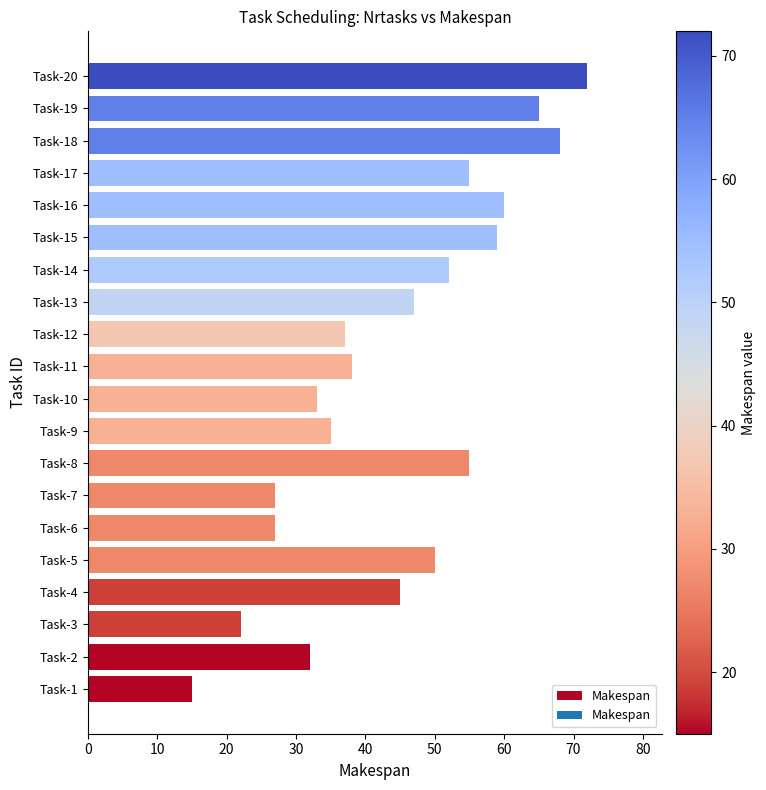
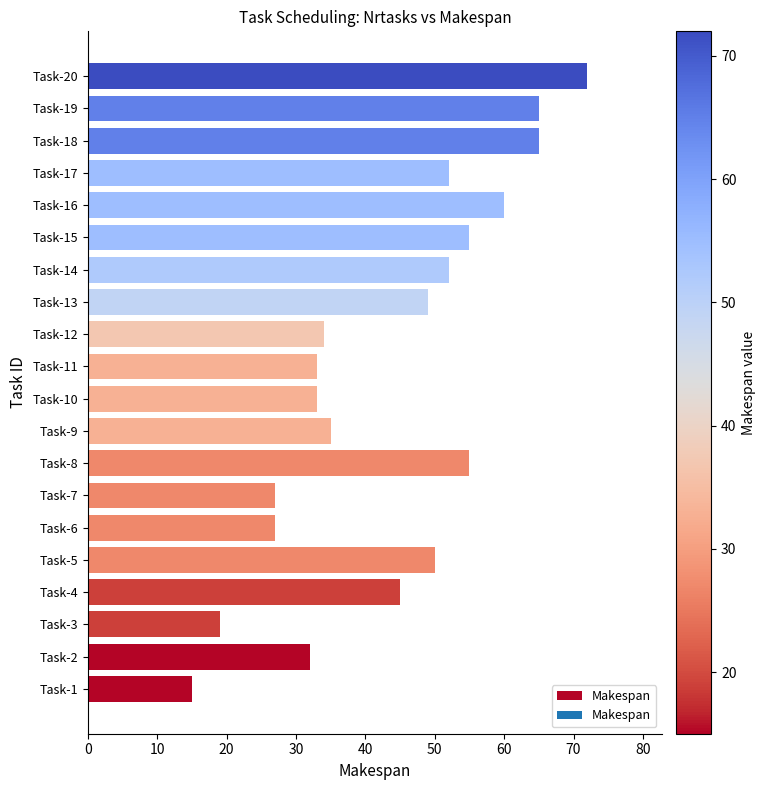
  {
    "Task-20": 72,
    "Task-19": 65,
-   "Task-18": 68,
-   "Task-17": 55,
+   "Task-18": 65,
+   "Task-17": 52,
    "Task-16": 60,
-   "Task-15": 59,
+   "Task-15": 55,
    "Task-14": 52,
-   "Task-13": 47,
-   "Task-12": 37,
-   "Task-11": 38,
+   "Task-13": 49,
+   "Task-12": 34,
+   "Task-11": 33,
    "Task-10": 33,
    "Task-9": 35,
    "Task-8": 55,
    "Task-7": 27,
    "Task-6": 27,
    "Task-5": 50,
    "Task-4": 45,
-   "Task-3": 22,
+   "Task-3": 19,
    "Task-2": 32,
    "Task-1": 15
  }
